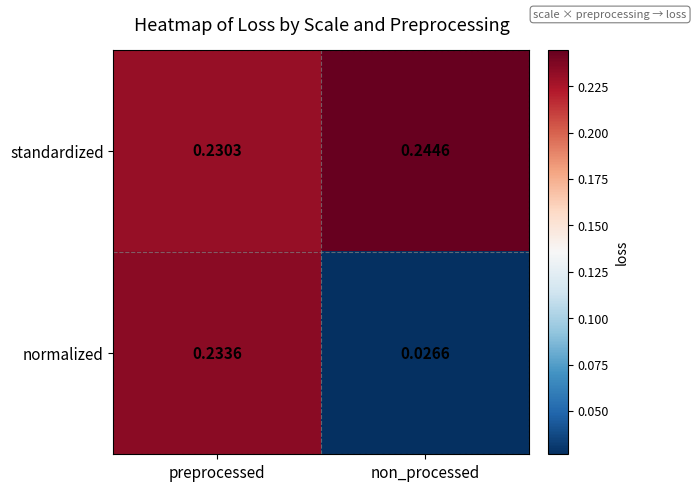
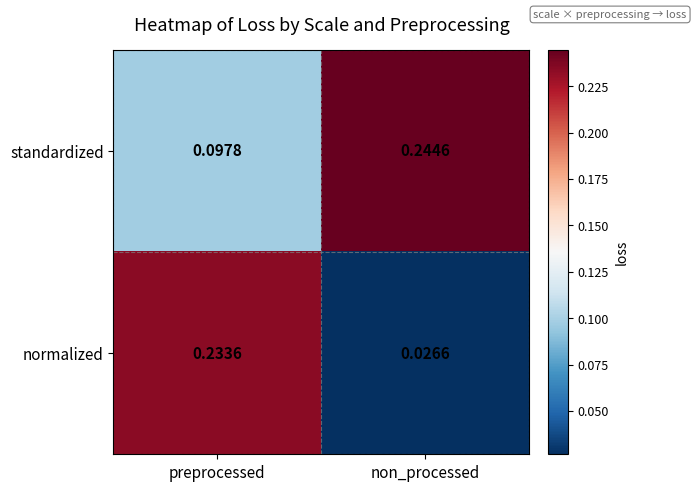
  {
    "standardized": {
-     "preprocessed": 0.2303,
+     "preprocessed": 0.0978,
      "non_processed": 0.2446
    },
    "normalized": {
      "preprocessed": 0.2336,
      "non_processed": 0.0266
    }
  }
